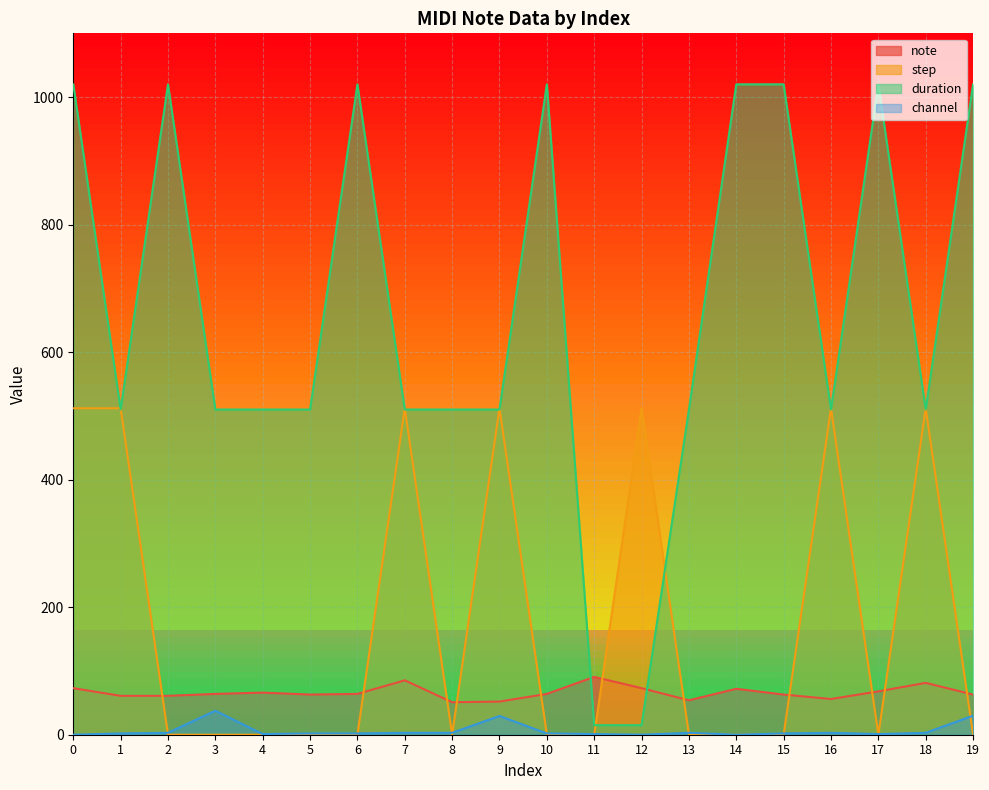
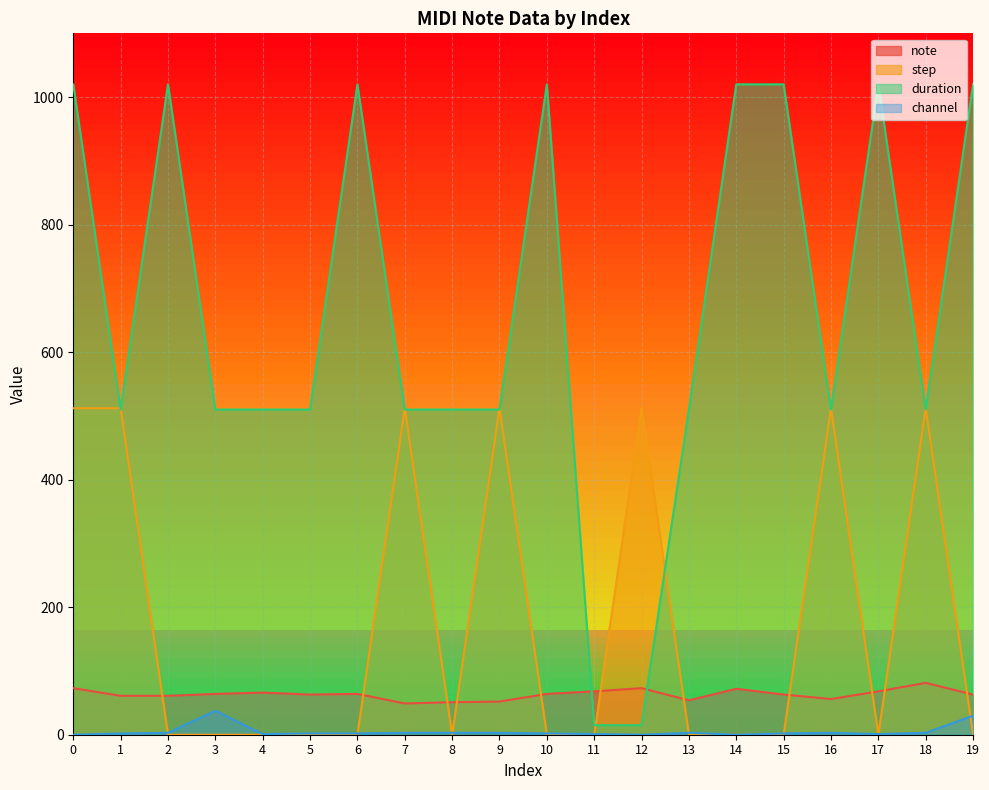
  {
    "note": {
      "0": 70,
      "1": 60,
      "2": 60,
      "3": 60,
      "4": 70,
      "5": 60,
      "6": 60,
-     "7": 90,
+     "7": 50,
      "8": 50,
      "9": 50,
      "10": 60,
-     "11": 90,
+     "11": 70,
      "12": 70,
      "13": 50,
      "14": 70,
      "15": 60,
      "16": 60,
      "17": 70,
      "18": 80,
      "19": 60
    },
    "step": {
      "0": 510,
      "3": 0,
      "12": 510,
      "19": 0
    },
    "duration": {
      "0": 1020,
      "2": 1020,
      "3": 510,
      "4": 510,
      "5": 510,
      "6": 1020,
      "8": 510,
      "10": 1020,
      "11": 20,
      "12": 20,
      "13": 510,
      "14": 1020,
      "15": 1020,
      "19": 1020
    },
    "channel": {
      "0": 0,
      "1": 0,
      "3": 40,
      "7": 0,
-     "9": 30,
+     "9": 0,
      "12": 0,
      "16": 0,
      "18": 0,
      "19": 30
    }
  }
